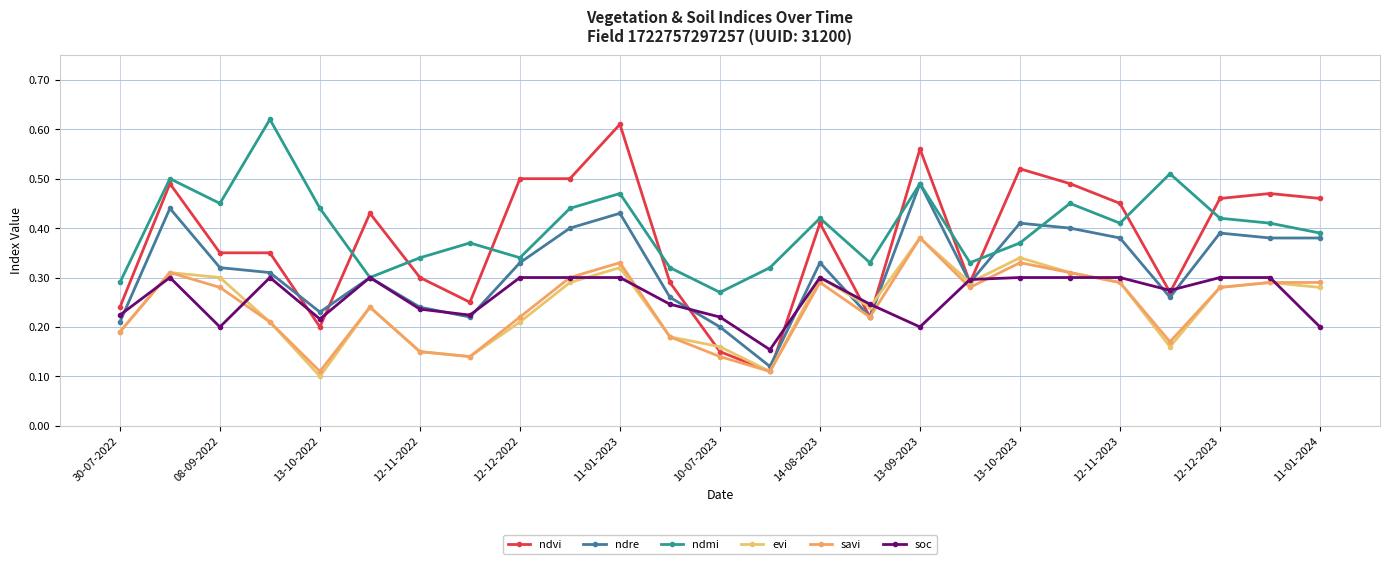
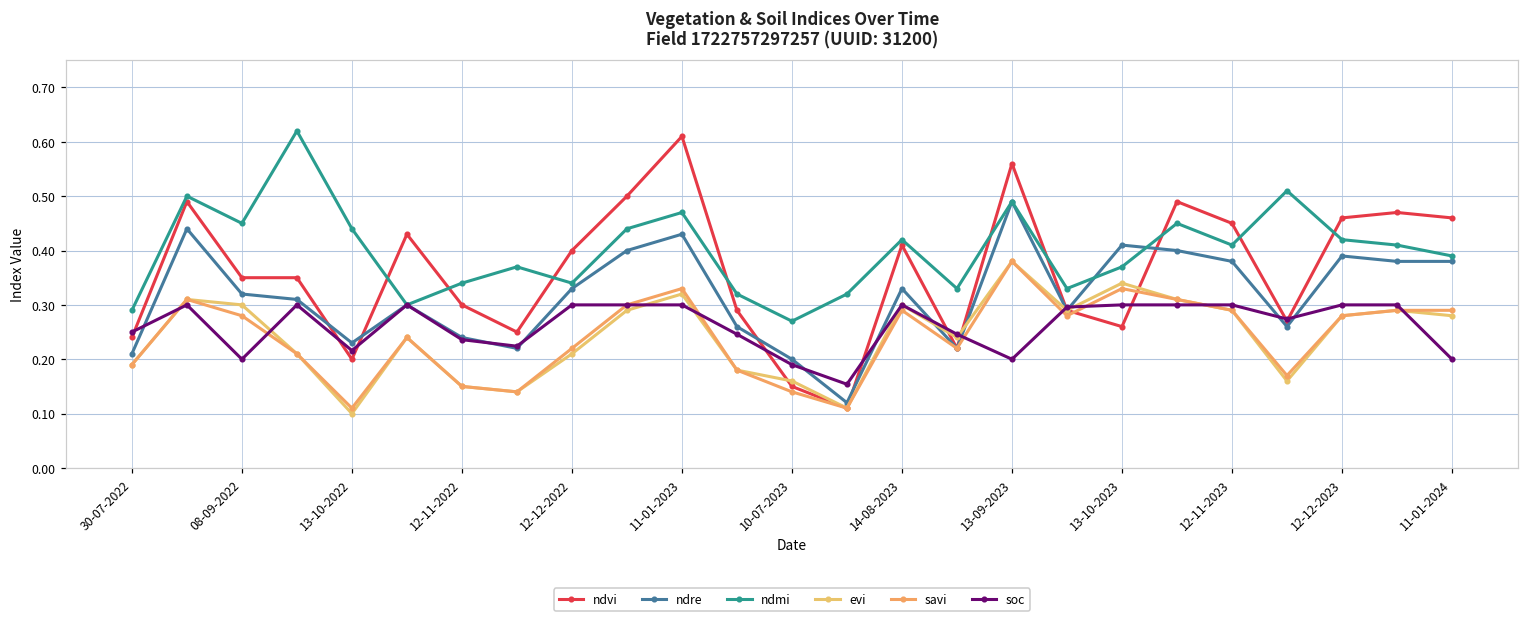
  {
    "ndvi": {
      "30-07-2022": 0.24,
      "08-09-2022": 0.35,
      "13-10-2022": 0.20,
      "12-11-2022": 0.30,
-     "12-12-2022": 0.5,
+     "12-12-2022": 0.4,
      "11-01-2023": 0.61,
      "10-07-2023": 0.15,
      "14-08-2023": 0.41,
      "13-09-2023": 0.56,
-     "13-10-2023": 0.52,
+     "13-10-2023": 0.26,
      "12-11-2023": 0.45,
      "12-12-2023": 0.46,
      "11-01-2024": 0.46
    },
    "soc": {
-     "30-07-2022": 0.22,
+     "30-07-2022": 0.25,
      "08-09-2022": 0.20,
      "13-10-2022": 0.22,
      "12-12-2022": 0.30,
      "11-01-2023": 0.30,
-     "10-07-2023": 0.22,
+     "10-07-2023": 0.19,
      "13-09-2023": 0.20,
      "13-10-2023": 0.30,
      "12-11-2023": 0.30,
      "12-12-2023": 0.30,
      "11-01-2024": 0.20
    }
  }
